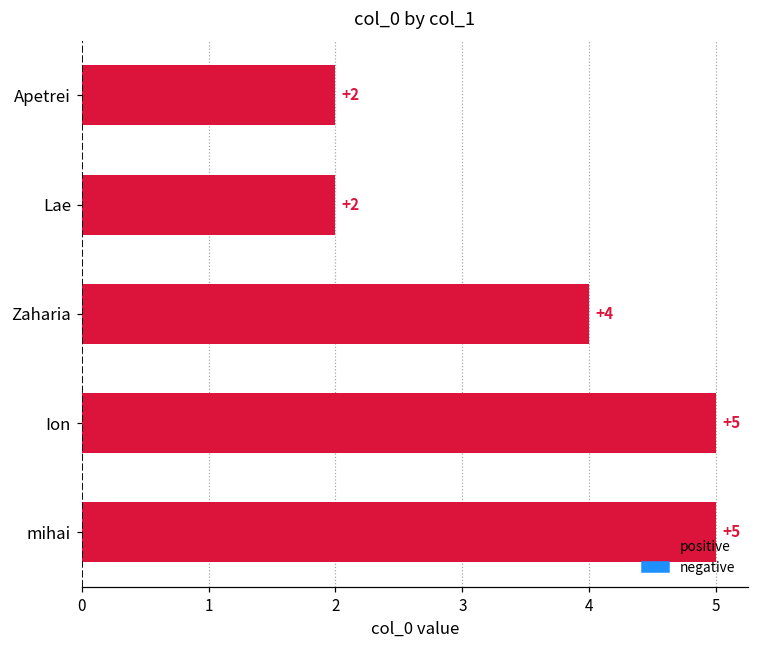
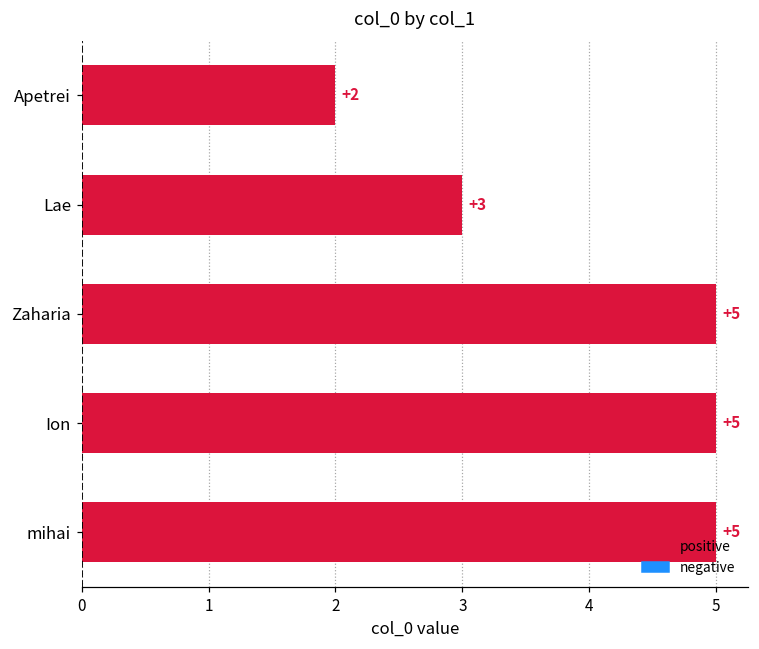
  {
    "Apetrei": "+2",
-   "Lae": "+2",
-   "Zaharia": "+4",
+   "Lae": "+3",
+   "Zaharia": "+5",
    "Ion": "+5",
    "mihai": "+5"
  }
